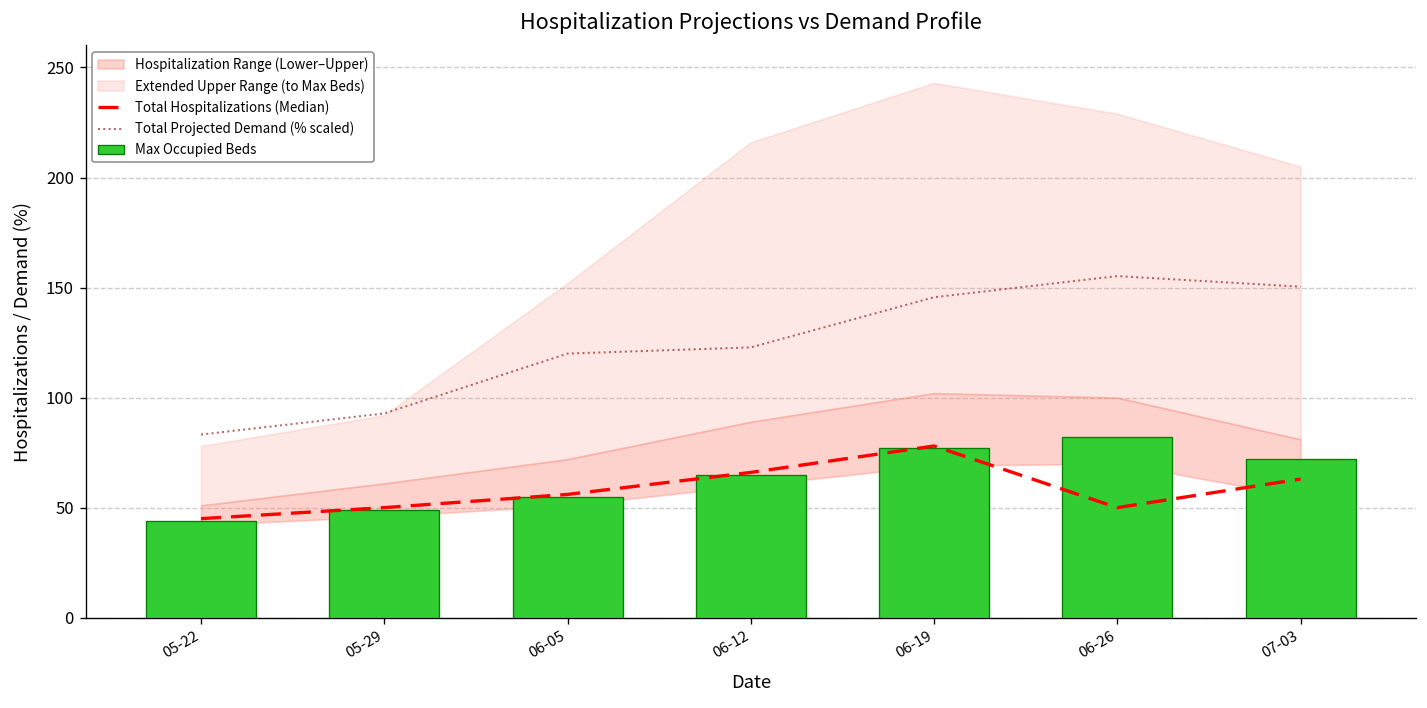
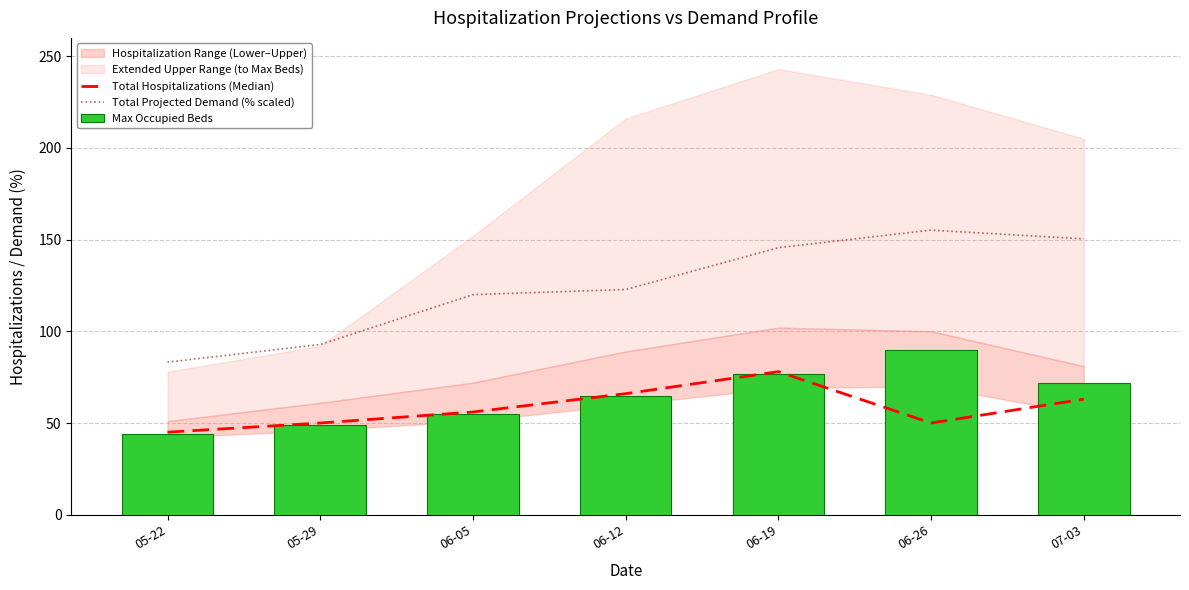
  {
    "Total Hospitalizations (Median)": {
      "05-22": 45,
      "05-29": 50,
      "06-05": 56,
      "06-12": 66,
      "06-19": 78,
      "06-26": 50,
      "07-03": 63
    },
    "Max Occupied Beds": {
      "05-22": 44,
      "05-29": 49,
      "06-05": 55,
      "06-12": 65,
      "06-19": 77,
-     "06-26": 82,
+     "06-26": 90,
      "07-03": 72
    },
    "Total Projected Demand (% scaled)": {
      "05-22": 83,
      "06-05": 120,
      "06-12": 123,
      "06-19": 146,
      "06-26": 155,
      "07-03": 150
    }
  }
